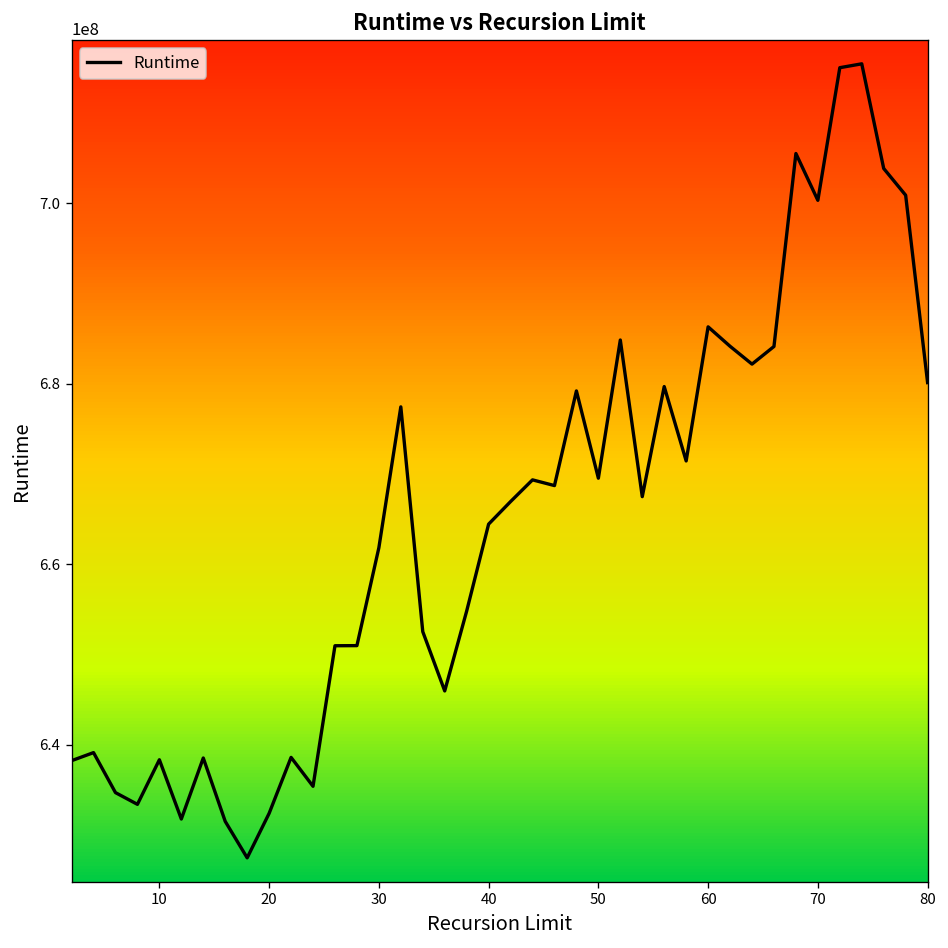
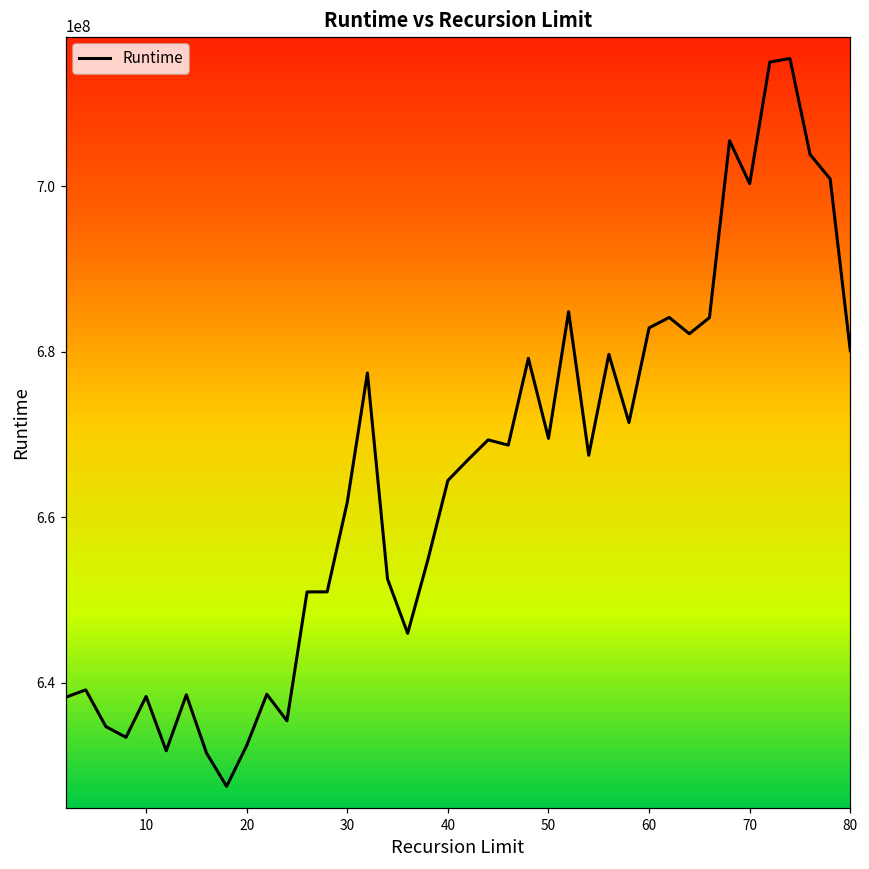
  {
    "10": 638000000,
    "20": 632000000,
    "30": 662000000,
    "40": 664000000,
    "50": 670000000,
-   "60": 686000000,
+   "60": 683000000,
    "70": 700000000,
    "80": 680000000
  }
